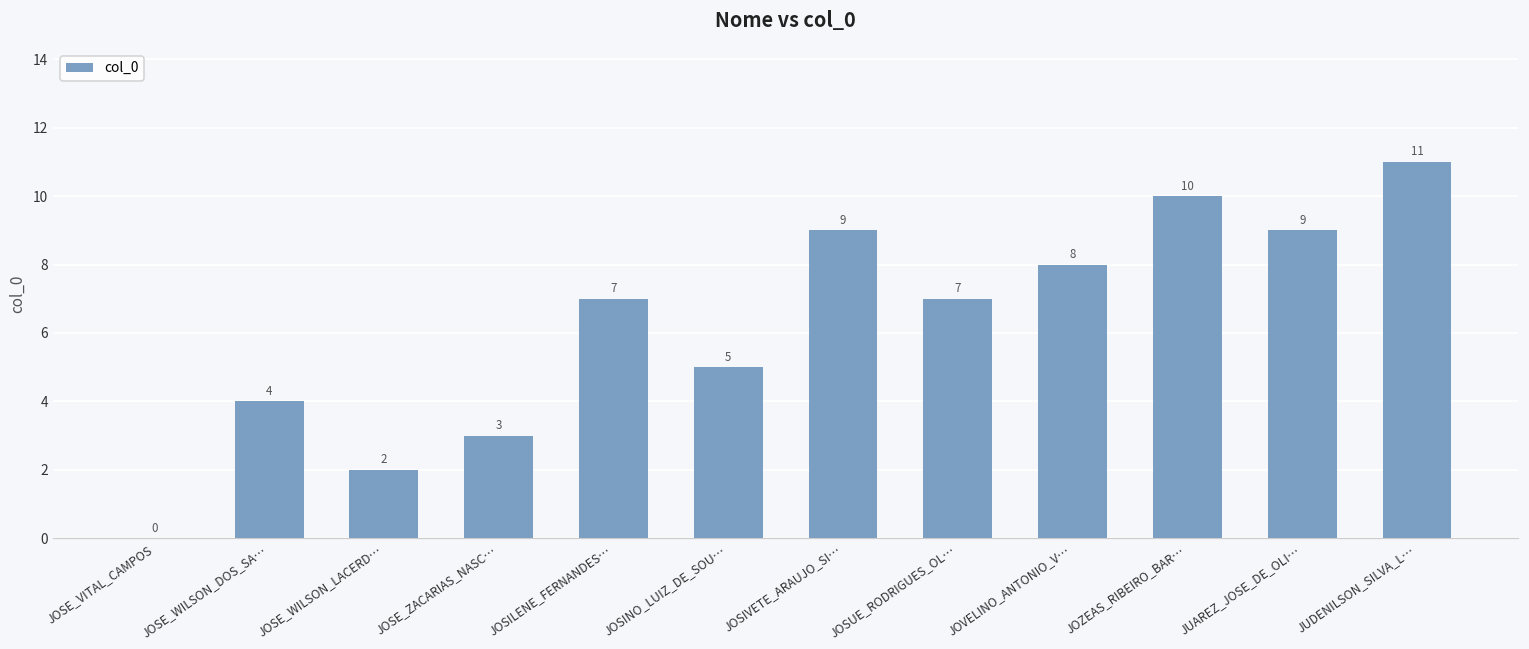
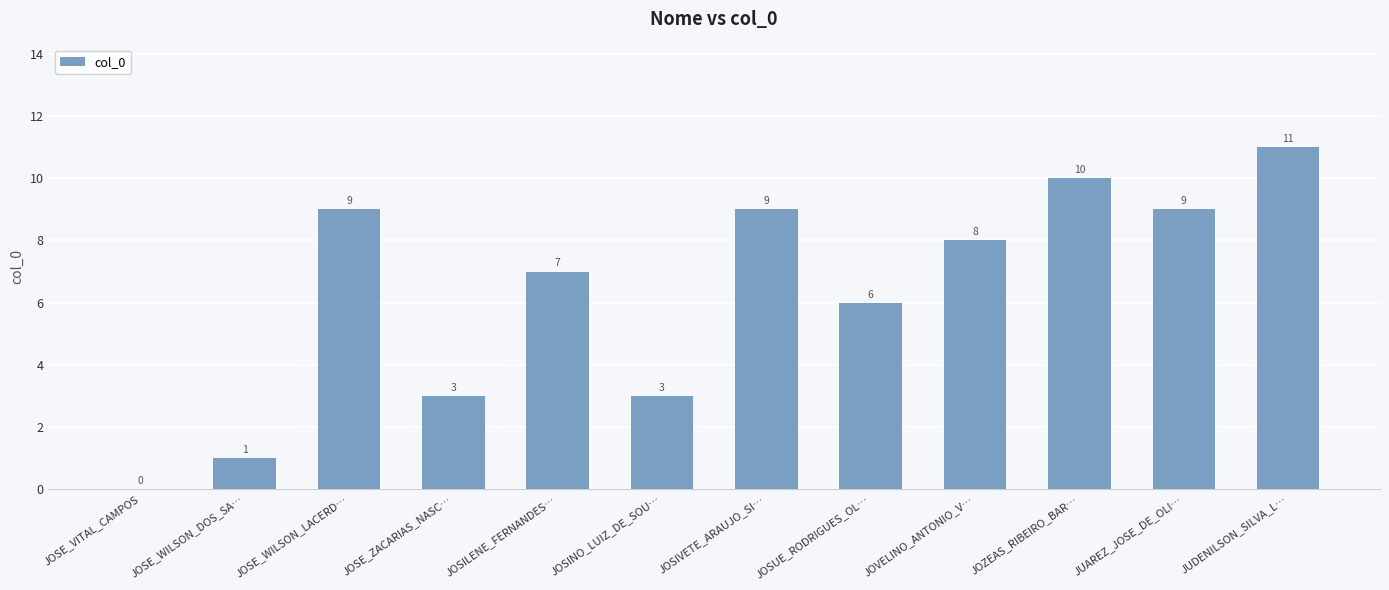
  {
    "JOSE_VITAL_CAMPOS": 0,
-   "JOSE_WILSON_DOS_SA…": 4,
-   "JOSE_WILSON_LACERD…": 2,
+   "JOSE_WILSON_DOS_SA…": 1,
+   "JOSE_WILSON_LACERD…": 9,
    "JOSE_ZACARIAS_NASC…": 3,
    "JOSILENE_FERNANDES…": 7,
-   "JOSINO_LUIZ_DE_SOU…": 5,
+   "JOSINO_LUIZ_DE_SOU…": 3,
    "JOSIVETE_ARAUJO_SI…": 9,
-   "JOSUE_RODRIGUES_OL…": 7,
+   "JOSUE_RODRIGUES_OL…": 6,
    "JOVELINO_ANTONIO_V…": 8,
    "JOZEAS_RIBEIRO_BAR…": 10,
    "JUAREZ_JOSE_DE_OLI…": 9,
    "JUDENILSON_SILVA_L…": 11
  }
